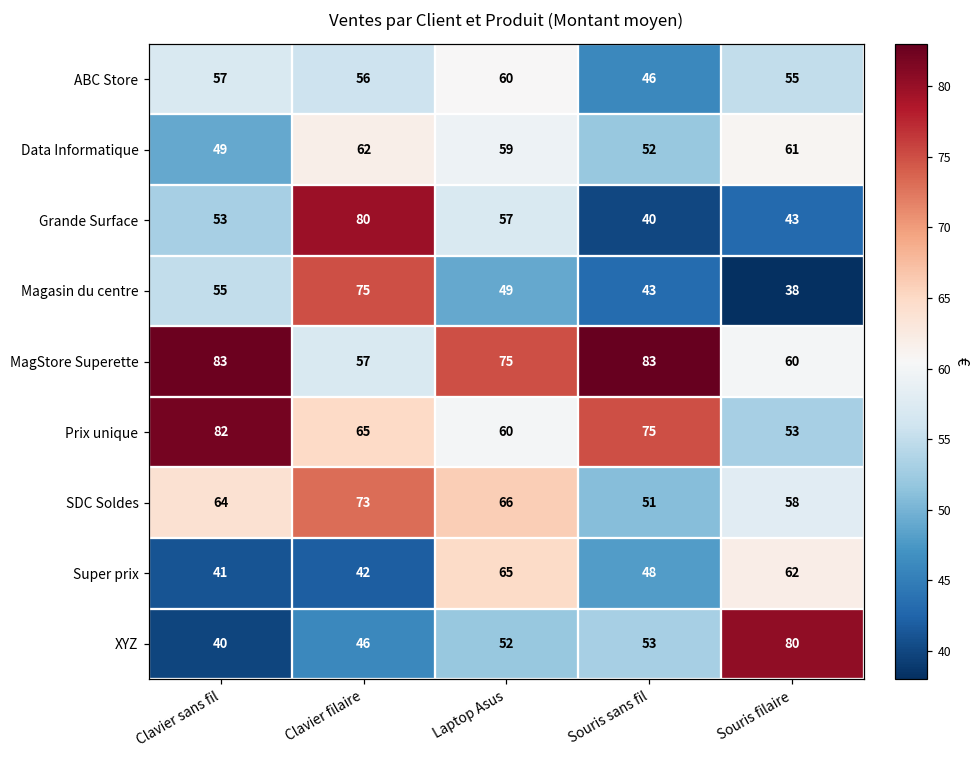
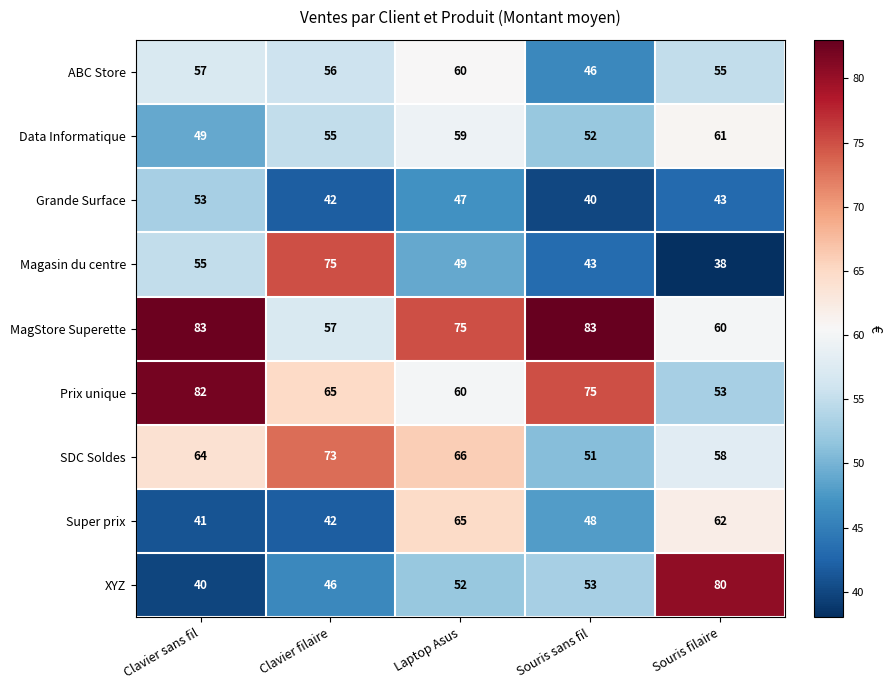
  {
    "ABC Store": {
      "Clavier sans fil": 57,
      "Clavier filaire": 56,
      "Laptop Asus": 60,
      "Souris sans fil": 46,
      "Souris filaire": 55
    },
    "Data Informatique": {
      "Clavier sans fil": 49,
-     "Clavier filaire": 62,
+     "Clavier filaire": 55,
      "Laptop Asus": 59,
      "Souris sans fil": 52,
      "Souris filaire": 61
    },
    "Grande Surface": {
      "Clavier sans fil": 53,
-     "Clavier filaire": 80,
-     "Laptop Asus": 57,
+     "Clavier filaire": 42,
+     "Laptop Asus": 47,
      "Souris sans fil": 40,
      "Souris filaire": 43
    },
    "Magasin du centre": {
      "Clavier sans fil": 55,
      "Clavier filaire": 75,
      "Laptop Asus": 49,
      "Souris sans fil": 43,
      "Souris filaire": 38
    },
    "MagStore Superette": {
      "Clavier sans fil": 83,
      "Clavier filaire": 57,
      "Laptop Asus": 75,
      "Souris sans fil": 83,
      "Souris filaire": 60
    },
    "Prix unique": {
      "Clavier sans fil": 82,
      "Clavier filaire": 65,
      "Laptop Asus": 60,
      "Souris sans fil": 75,
      "Souris filaire": 53
    },
    "SDC Soldes": {
      "Clavier sans fil": 64,
      "Clavier filaire": 73,
      "Laptop Asus": 66,
      "Souris sans fil": 51,
      "Souris filaire": 58
    },
    "Super prix": {
      "Clavier sans fil": 41,
      "Clavier filaire": 42,
      "Laptop Asus": 65,
      "Souris sans fil": 48,
      "Souris filaire": 62
    },
    "XYZ": {
      "Clavier sans fil": 40,
      "Clavier filaire": 46,
      "Laptop Asus": 52,
      "Souris sans fil": 53,
      "Souris filaire": 80
    }
  }
